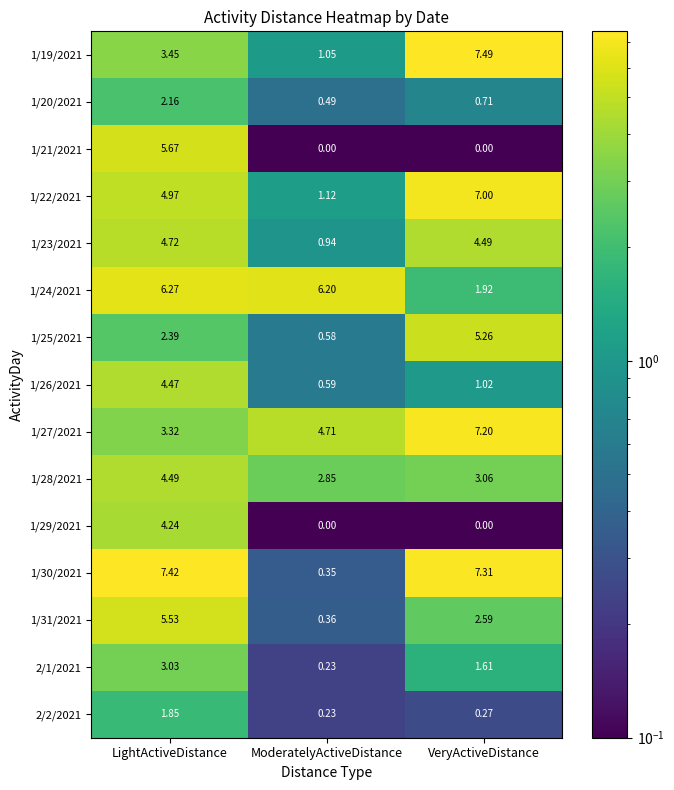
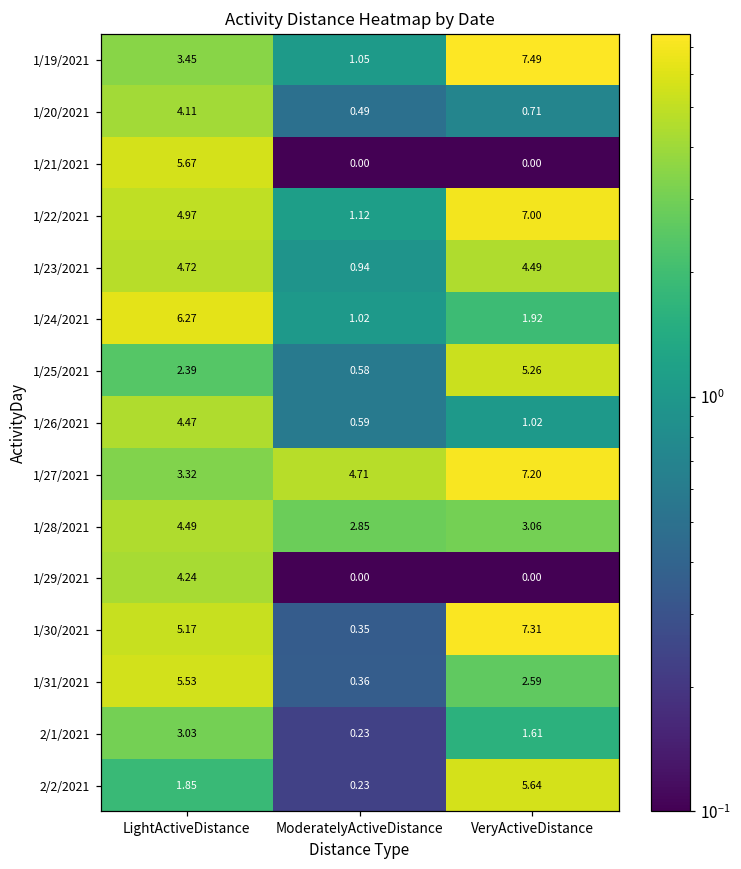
  {
    "1/19/2021": {
      "LightActiveDistance": 3.45,
      "ModeratelyActiveDistance": 1.05,
      "VeryActiveDistance": 7.49
    },
    "1/20/2021": {
-     "LightActiveDistance": 2.16,
+     "LightActiveDistance": 4.11,
      "ModeratelyActiveDistance": 0.49,
      "VeryActiveDistance": 0.71
    },
    "1/21/2021": {
      "LightActiveDistance": 5.67,
      "ModeratelyActiveDistance": 0.00,
      "VeryActiveDistance": 0.00
    },
    "1/22/2021": {
      "LightActiveDistance": 4.97,
      "ModeratelyActiveDistance": 1.12,
      "VeryActiveDistance": 7.00
    },
    "1/23/2021": {
      "LightActiveDistance": 4.72,
      "ModeratelyActiveDistance": 0.94,
      "VeryActiveDistance": 4.49
    },
    "1/24/2021": {
      "LightActiveDistance": 6.27,
-     "ModeratelyActiveDistance": 6.20,
+     "ModeratelyActiveDistance": 1.02,
      "VeryActiveDistance": 1.92
    },
    "1/25/2021": {
      "LightActiveDistance": 2.39,
      "ModeratelyActiveDistance": 0.58,
      "VeryActiveDistance": 5.26
    },
    "1/26/2021": {
      "LightActiveDistance": 4.47,
      "ModeratelyActiveDistance": 0.59,
      "VeryActiveDistance": 1.02
    },
    "1/27/2021": {
      "LightActiveDistance": 3.32,
      "ModeratelyActiveDistance": 4.71,
      "VeryActiveDistance": 7.20
    },
    "1/28/2021": {
      "LightActiveDistance": 4.49,
      "ModeratelyActiveDistance": 2.85,
      "VeryActiveDistance": 3.06
    },
    "1/29/2021": {
      "LightActiveDistance": 4.24,
      "ModeratelyActiveDistance": 0.00,
      "VeryActiveDistance": 0.00
    },
    "1/30/2021": {
-     "LightActiveDistance": 7.42,
+     "LightActiveDistance": 5.17,
      "ModeratelyActiveDistance": 0.35,
      "VeryActiveDistance": 7.31
    },
    "1/31/2021": {
      "LightActiveDistance": 5.53,
      "ModeratelyActiveDistance": 0.36,
      "VeryActiveDistance": 2.59
    },
    "2/1/2021": {
      "LightActiveDistance": 3.03,
      "ModeratelyActiveDistance": 0.23,
      "VeryActiveDistance": 1.61
    },
    "2/2/2021": {
      "LightActiveDistance": 1.85,
      "ModeratelyActiveDistance": 0.23,
-     "VeryActiveDistance": 0.27
+     "VeryActiveDistance": 5.64
    }
  }
